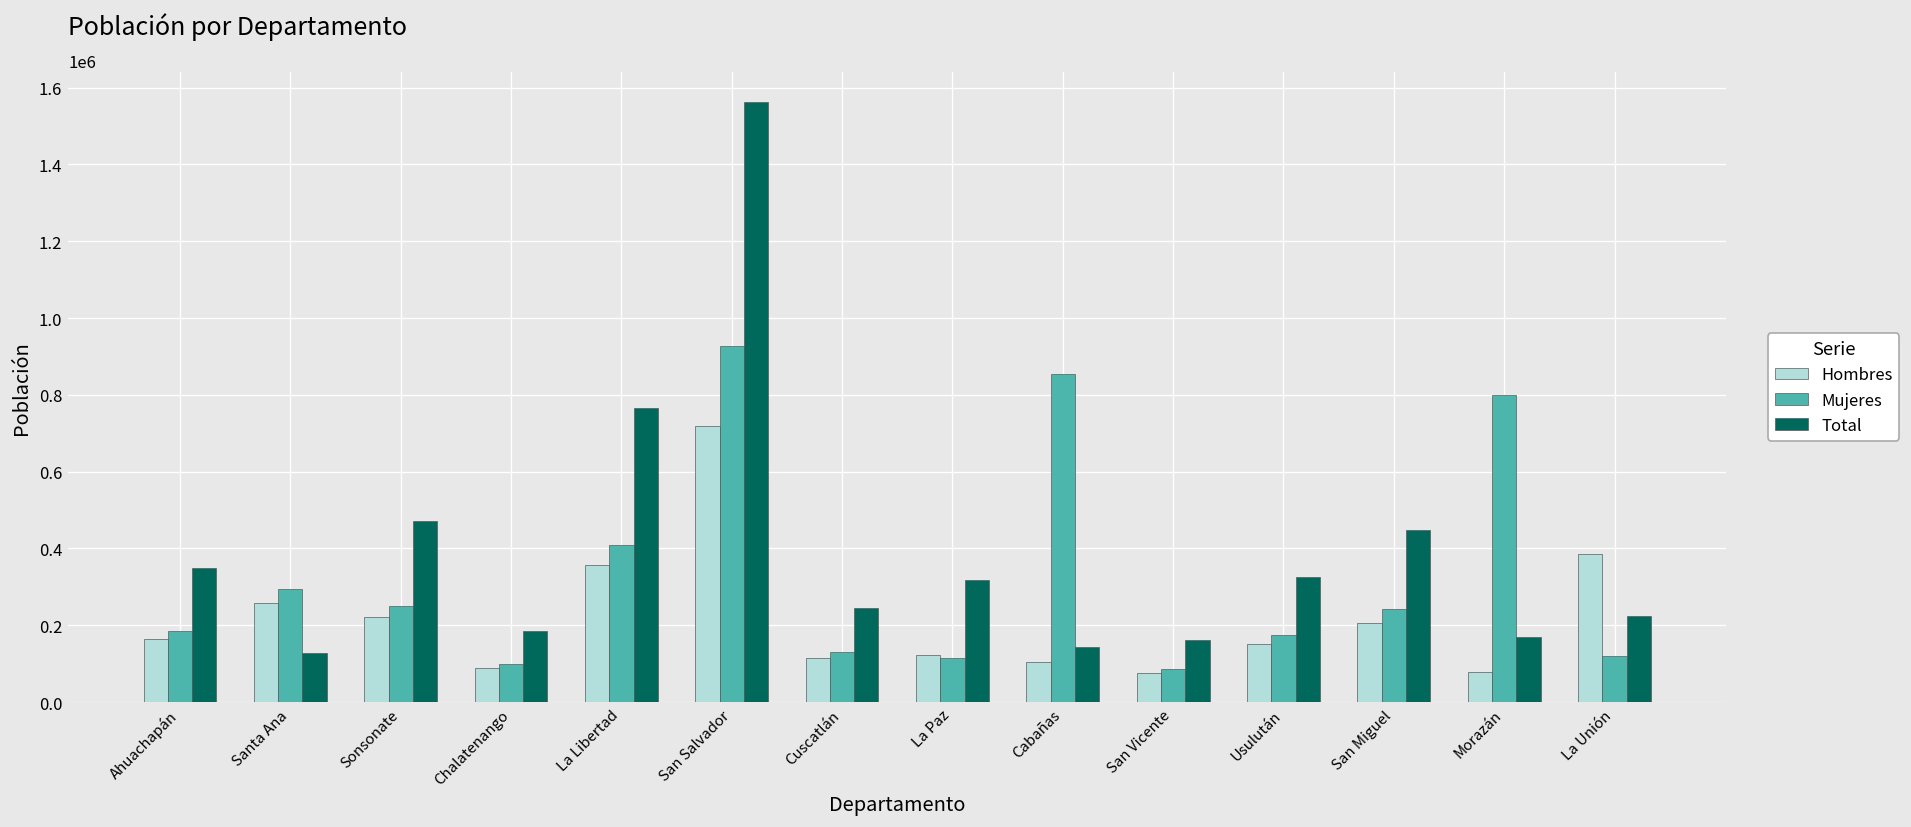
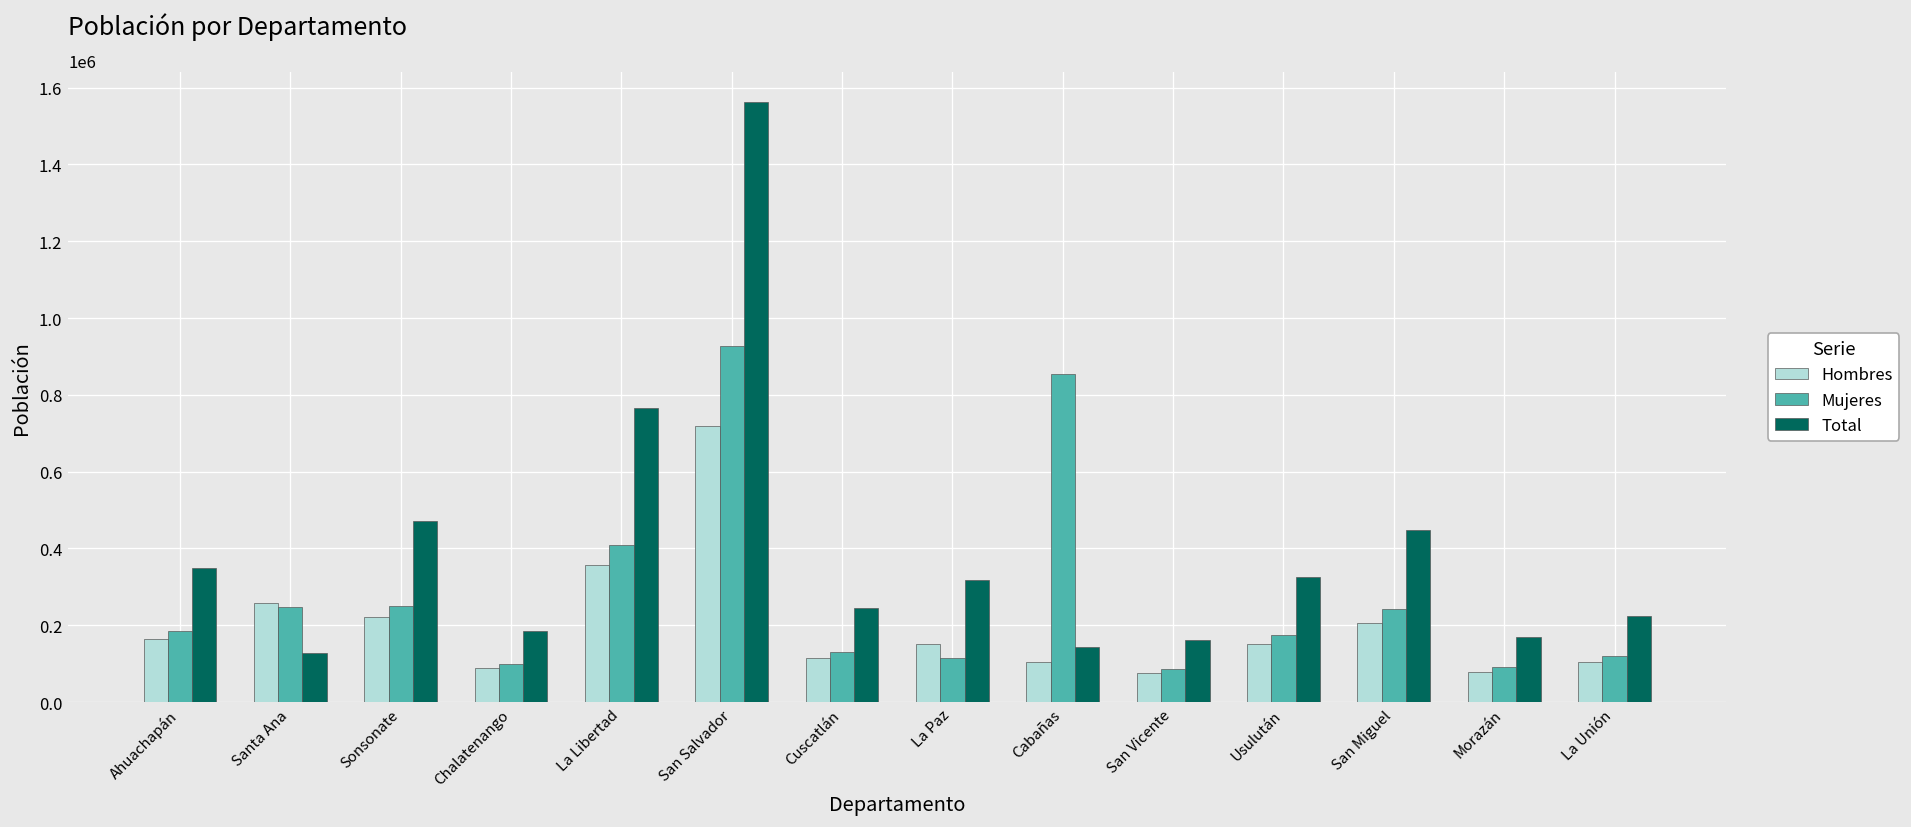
  {
    "Hombres": {
      "Ahuachapán": 160000,
      "Santa Ana": 260000,
      "Sonsonate": 220000,
      "Chalatenango": 90000,
      "La Libertad": 360000,
      "San Salvador": 720000,
      "Cuscatlán": 110000,
-     "La Paz": 120000,
+     "La Paz": 150000,
      "Cabañas": 110000,
      "San Vicente": 80000,
      "Usulután": 150000,
      "San Miguel": 210000,
      "Morazán": 80000,
-     "La Unión": 390000
+     "La Unión": 110000
    },
    "Mujeres": {
      "Ahuachapán": 180000,
-     "Santa Ana": 300000,
+     "Santa Ana": 250000,
      "Sonsonate": 250000,
      "Chalatenango": 100000,
      "La Libertad": 410000,
      "San Salvador": 930000,
      "Cuscatlán": 130000,
      "La Paz": 110000,
      "Cabañas": 850000,
      "San Vicente": 90000,
      "Usulután": 170000,
      "San Miguel": 240000,
-     "Morazán": 800000,
+     "Morazán": 90000,
      "La Unión": 120000
    },
    "Total": {
      "Ahuachapán": 350000,
      "Santa Ana": 130000,
      "Sonsonate": 470000,
      "Chalatenango": 190000,
      "La Libertad": 770000,
      "San Salvador": 1560000,
      "Cuscatlán": 240000,
      "La Paz": 320000,
      "Cabañas": 140000,
      "San Vicente": 160000,
      "Usulután": 330000,
      "San Miguel": 450000,
      "Morazán": 170000,
      "La Unión": 220000
    }
  }
